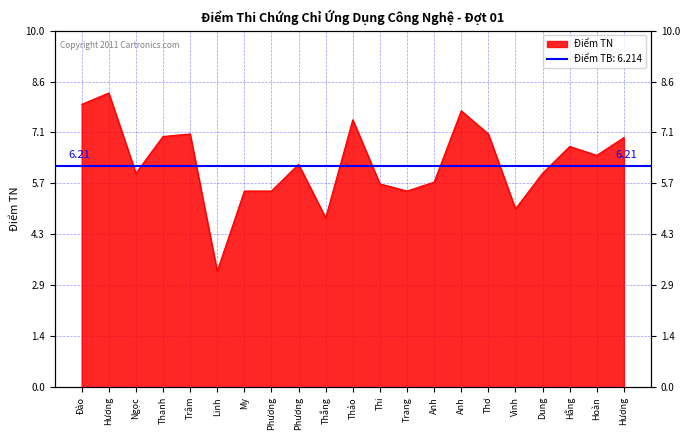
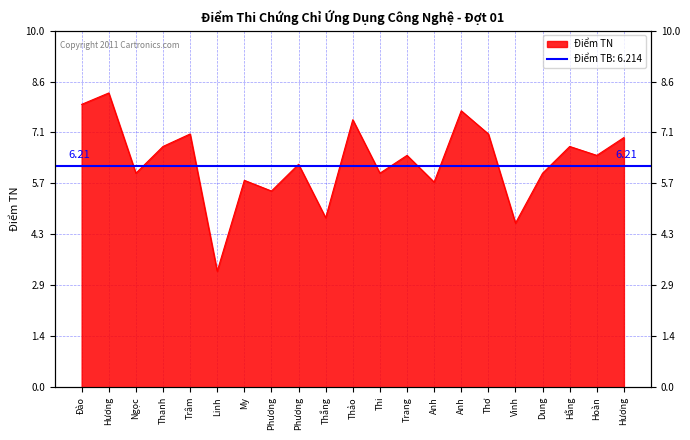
  {
    "Đào": 7.9,
    "Ngọc": 6.0,
-   "Thanh": 7.0,
+   "Thanh": 6.8,
    "Trâm": 7.1,
    "Linh": 3.3,
-   "My": 5.5,
+   "My": 5.8,
    "Thắng": 4.8,
    "Thảo": 7.5,
-   "Thi": 5.7,
-   "Trang": 5.5,
+   "Thi": 6.0,
+   "Trang": 6.5,
    "Thơ": 7.1,
-   "Vinh": 5.0,
+   "Vinh": 4.6,
    "Dung": 6.0,
    "Hằng": 6.8,
    "Hoàn": 6.5
  }
